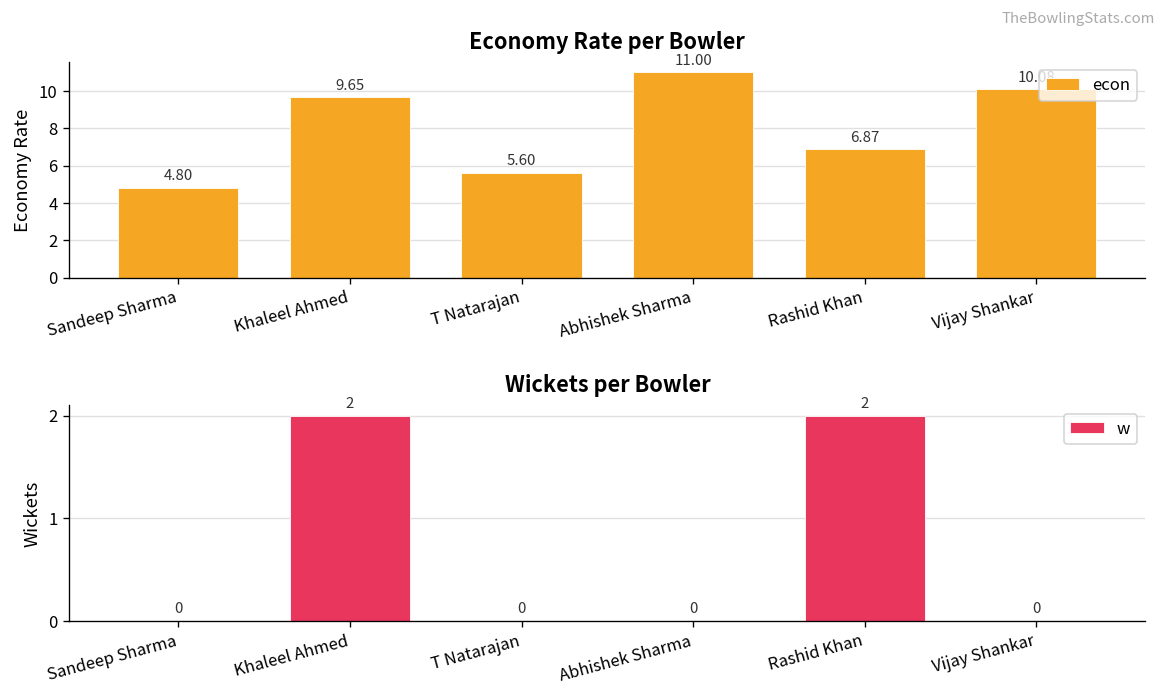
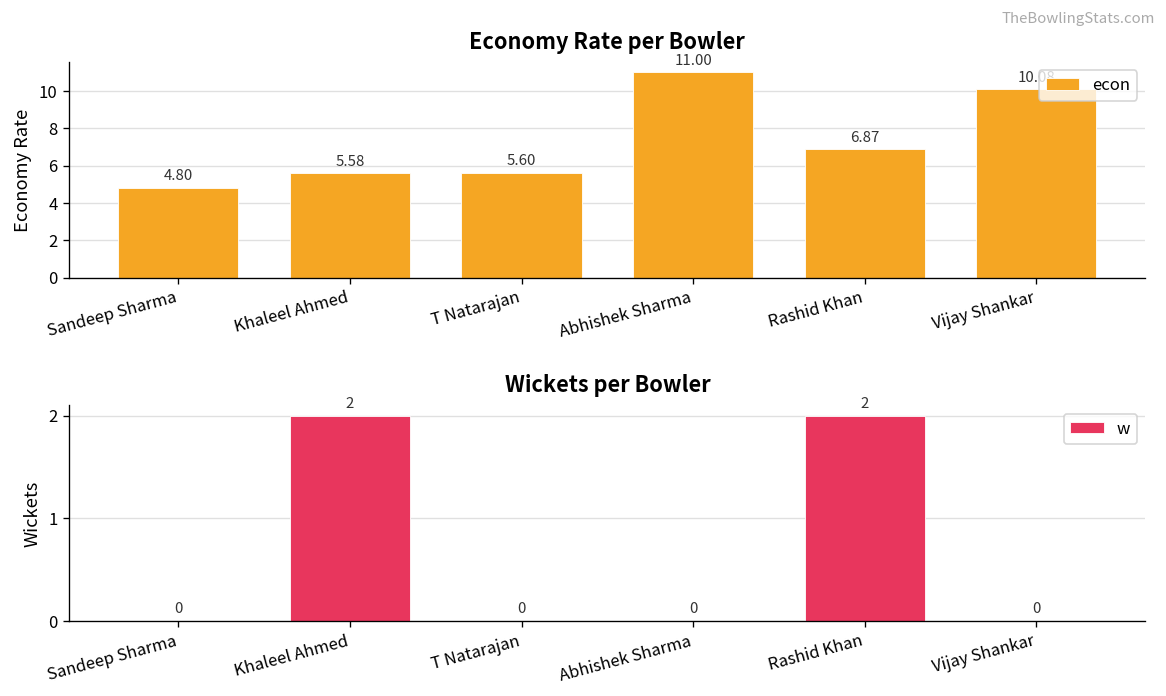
  {
    "Economy Rate per Bowler": {
      "Sandeep Sharma": 4.80,
-     "Khaleel Ahmed": 9.65,
+     "Khaleel Ahmed": 5.58,
      "T Natarajan": 5.60,
      "Abhishek Sharma": 11.00,
      "Rashid Khan": 6.87
    },
    "Wickets per Bowler": {
      "Sandeep Sharma": 0,
      "Khaleel Ahmed": 2,
      "T Natarajan": 0,
      "Abhishek Sharma": 0,
      "Rashid Khan": 2,
      "Vijay Shankar": 0
    }
  }
